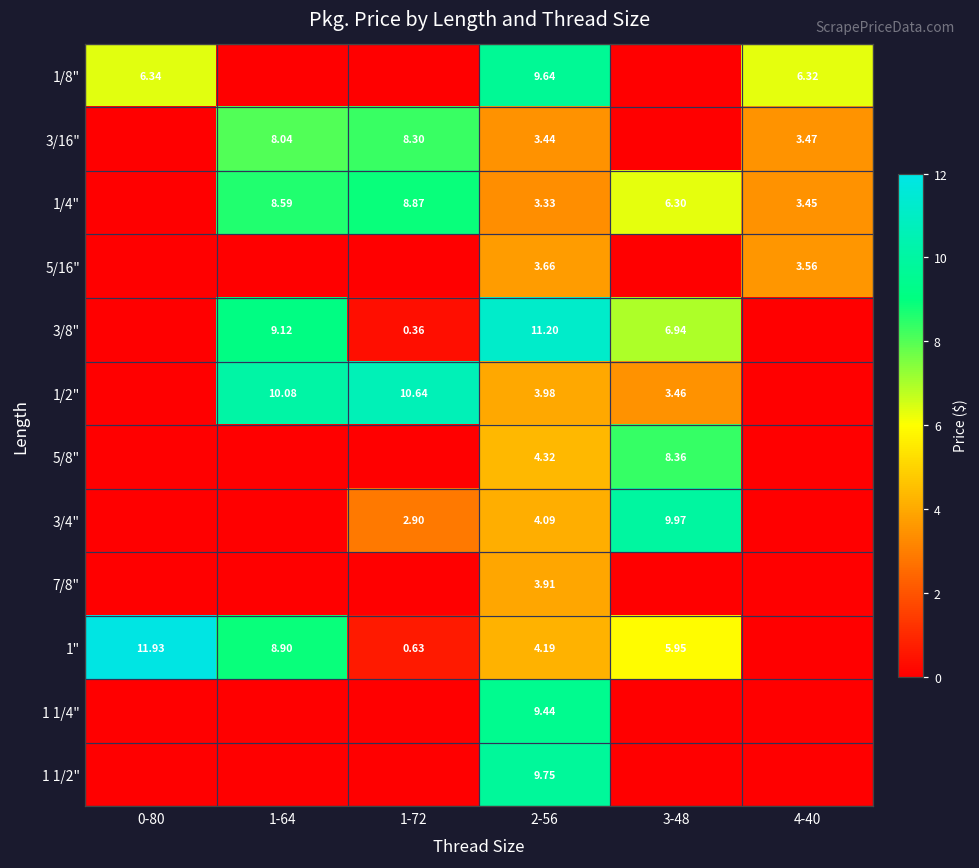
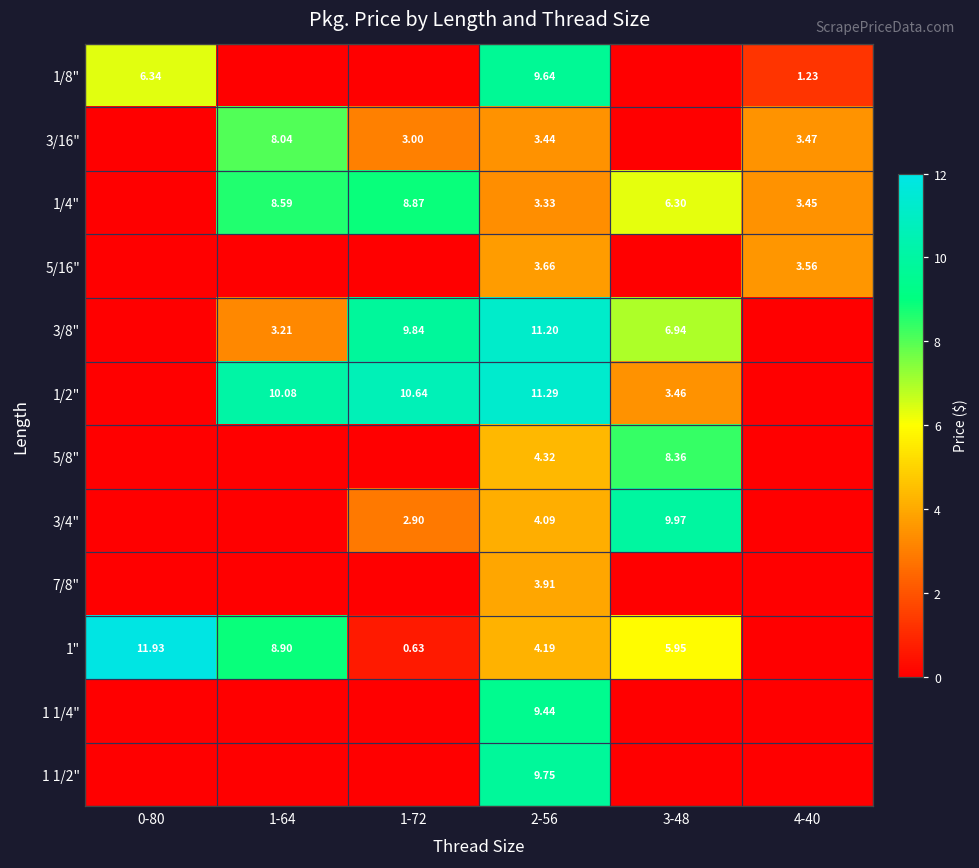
  {
    "1/8\"": {
      "0-80": 6.34,
      "2-56": 9.64,
-     "4-40": 6.32
+     "4-40": 1.23
    },
    "3/16\"": {
      "1-64": 8.04,
-     "1-72": 8.30,
+     "1-72": 3.00,
      "2-56": 3.44,
      "4-40": 3.47
    },
    "1/4\"": {
      "1-64": 8.59,
      "1-72": 8.87,
      "2-56": 3.33,
      "3-48": 6.30,
      "4-40": 3.45
    },
    "5/16\"": {
      "2-56": 3.66,
      "4-40": 3.56
    },
    "3/8\"": {
-     "1-64": 9.12,
-     "1-72": 0.36,
+     "1-64": 3.21,
+     "1-72": 9.84,
      "2-56": 11.20,
      "3-48": 6.94
    },
    "1/2\"": {
      "1-64": 10.08,
      "1-72": 10.64,
-     "2-56": 3.98,
+     "2-56": 11.29,
      "3-48": 3.46
    },
    "5/8\"": {
      "2-56": 4.32,
      "3-48": 8.36
    },
    "3/4\"": {
      "1-72": 2.90,
      "2-56": 4.09,
      "3-48": 9.97
    },
    "7/8\"": {
      "2-56": 3.91
    },
    "1\"": {
      "0-80": 11.93,
      "1-64": 8.90,
      "1-72": 0.63,
      "2-56": 4.19,
      "3-48": 5.95
    },
    "1 1/4\"": {
      "2-56": 9.44
    },
    "1 1/2\"": {
      "2-56": 9.75
    }
  }
